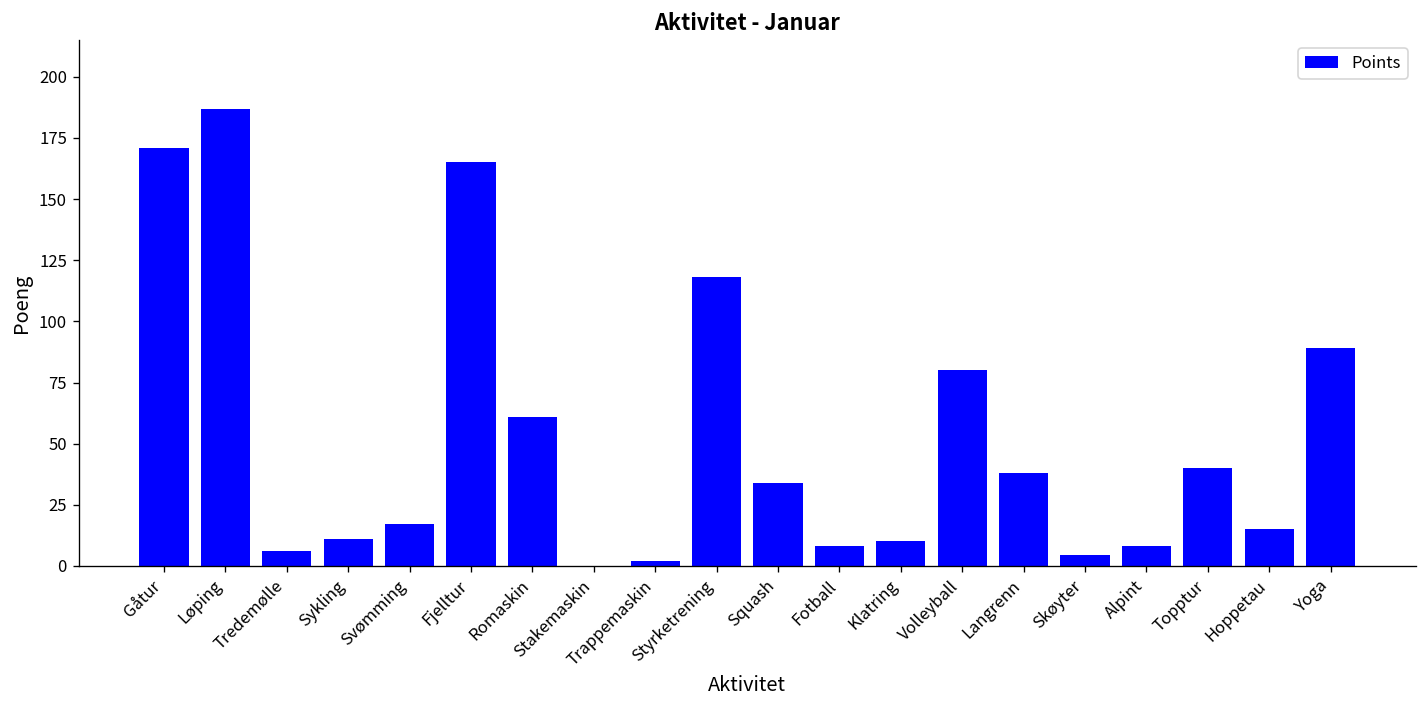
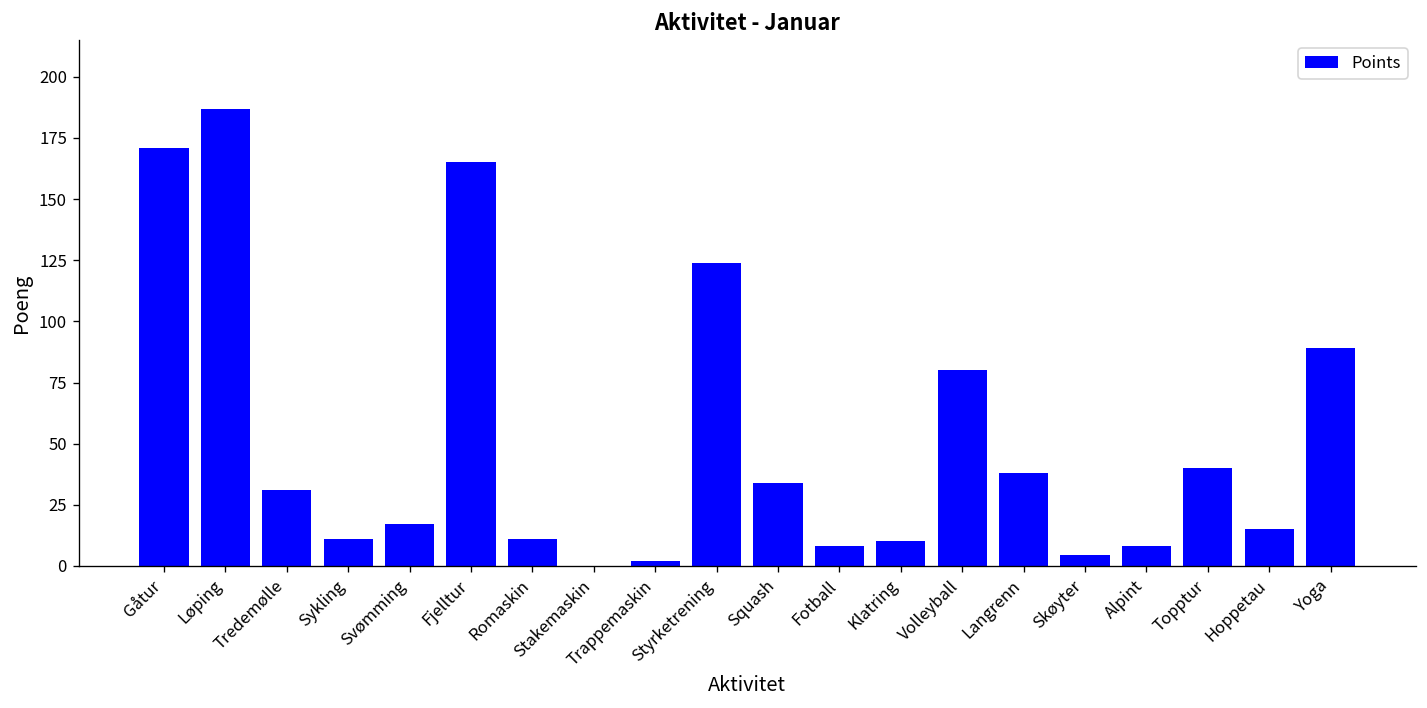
  {
    "Gåtur": 171,
    "Løping": 187,
-   "Tredemølle": 6,
+   "Tredemølle": 31,
    "Sykling": 11,
    "Svømming": 17,
    "Fjelltur": 165,
-   "Romaskin": 61,
+   "Romaskin": 11,
    "Stakemaskin": 0,
    "Trappemaskin": 2,
-   "Styrketrening": 118,
+   "Styrketrening": 124,
    "Squash": 34,
    "Fotball": 8,
    "Klatring": 10,
    "Volleyball": 80,
    "Langrenn": 38,
    "Skøyter": 5,
    "Alpint": 8,
    "Topptur": 40,
    "Hoppetau": 15,
    "Yoga": 89
  }
